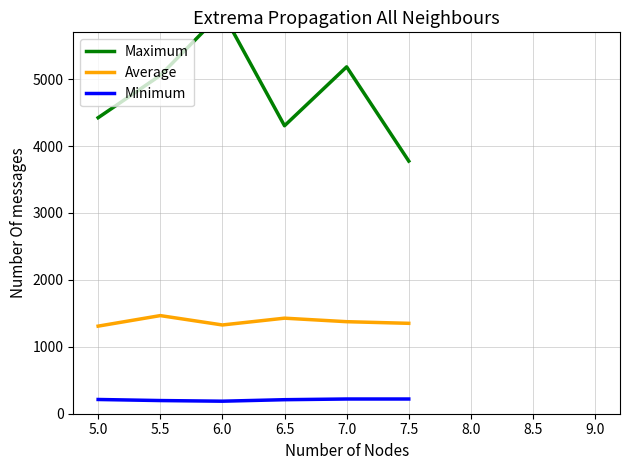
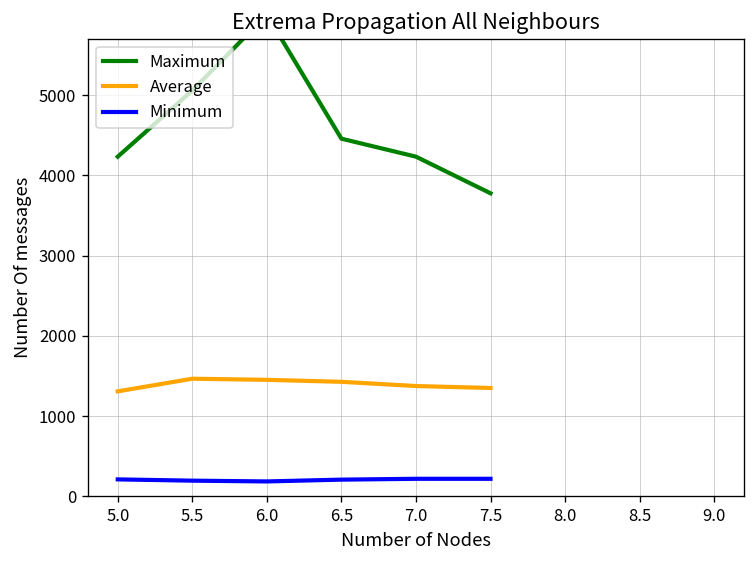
  {
    "Maximum": {
-     "5.0": 4400,
-     "6.5": 4300,
-     "7.0": 5200,
+     "5.0": 4200,
+     "6.5": 4500,
+     "7.0": 4200,
      "7.5": 3800
    },
    "Average": {
      "5.0": 1300,
      "5.5": 1500,
-     "6.0": 1300,
+     "6.0": 1500,
      "6.5": 1400,
      "7.0": 1400,
      "7.5": 1400
    },
    "Minimum": {
      "5.0": 200,
      "5.5": 200,
      "6.0": 200,
      "6.5": 200,
      "7.0": 200,
      "7.5": 200
    }
  }
